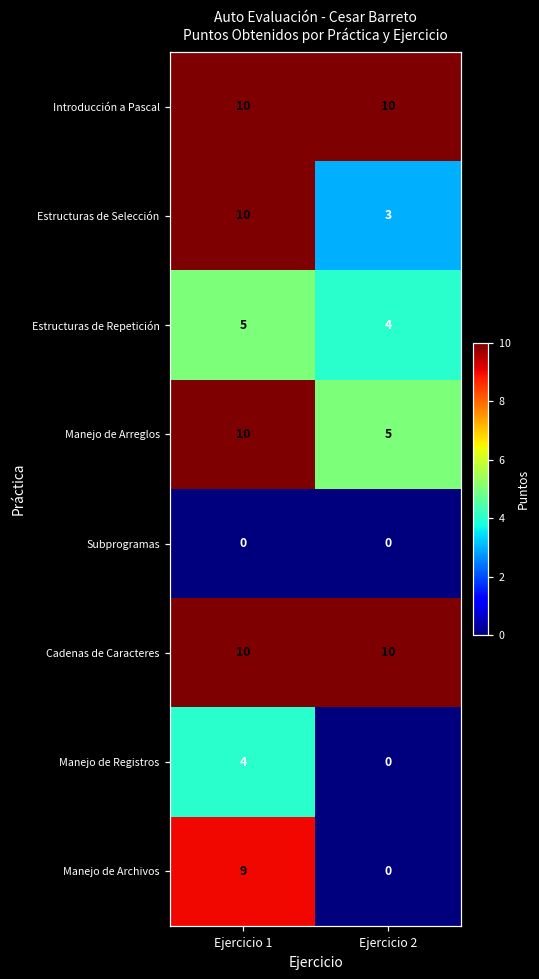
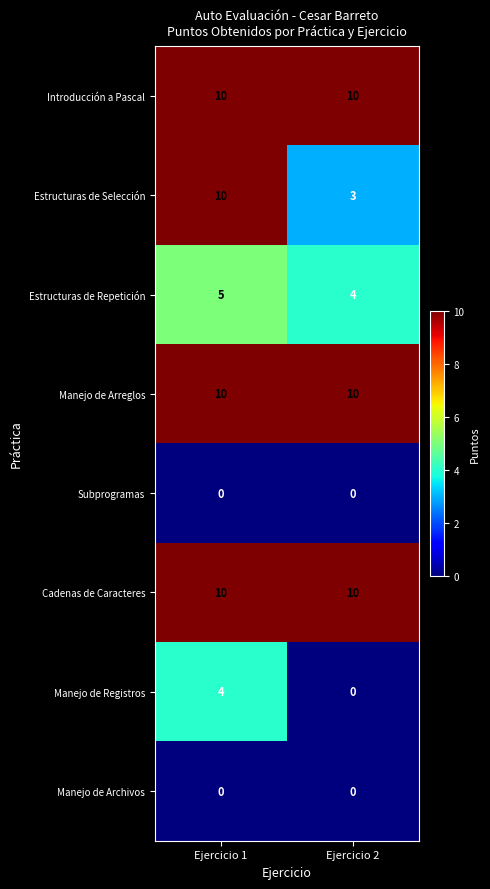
  {
    "Introducción a Pascal": {
      "Ejercicio 1": 10,
      "Ejercicio 2": 10
    },
    "Estructuras de Selección": {
      "Ejercicio 1": 10,
      "Ejercicio 2": 3
    },
    "Estructuras de Repetición": {
      "Ejercicio 1": 5,
      "Ejercicio 2": 4
    },
    "Manejo de Arreglos": {
      "Ejercicio 1": 10,
-     "Ejercicio 2": 5
+     "Ejercicio 2": 10
    },
    "Subprogramas": {
      "Ejercicio 1": 0,
      "Ejercicio 2": 0
    },
    "Cadenas de Caracteres": {
      "Ejercicio 1": 10,
      "Ejercicio 2": 10
    },
    "Manejo de Registros": {
      "Ejercicio 1": 4,
      "Ejercicio 2": 0
    },
    "Manejo de Archivos": {
-     "Ejercicio 1": 9,
+     "Ejercicio 1": 0,
      "Ejercicio 2": 0
    }
  }
